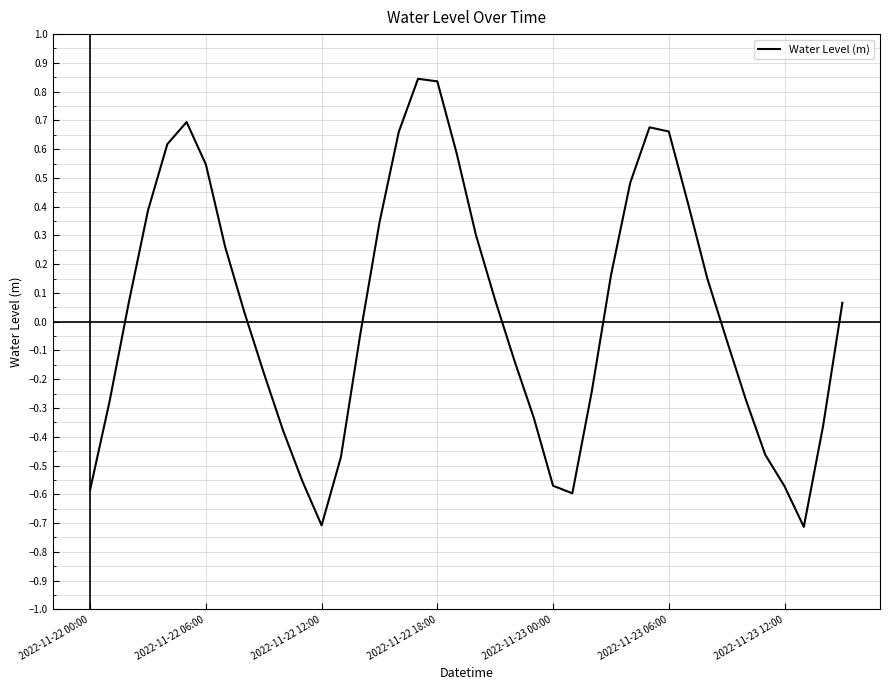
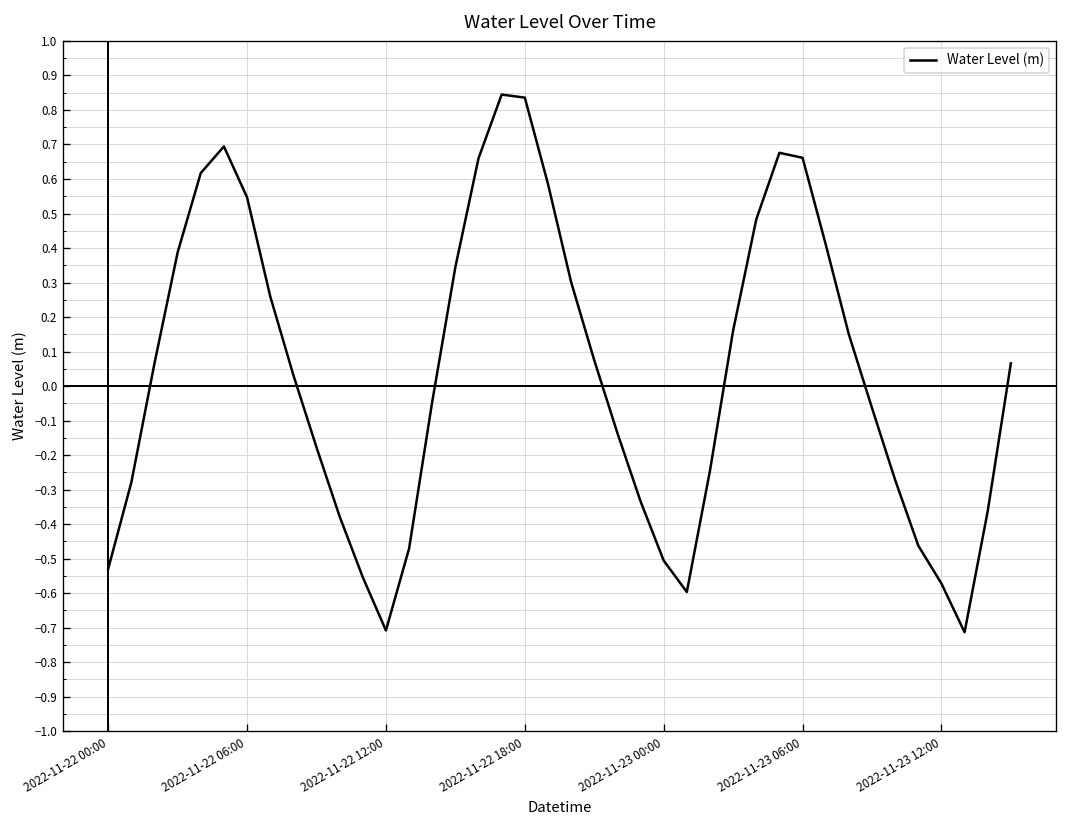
  {
-   "2022-11-22 00:00": -0.58,
+   "2022-11-22 00:00": -0.53,
    "2022-11-22 06:00": 0.55,
    "2022-11-22 12:00": -0.71,
    "2022-11-22 18:00": 0.84,
-   "2022-11-23 00:00": -0.57,
+   "2022-11-23 00:00": -0.51,
    "2022-11-23 06:00": 0.66,
    "2022-11-23 12:00": -0.57
  }
